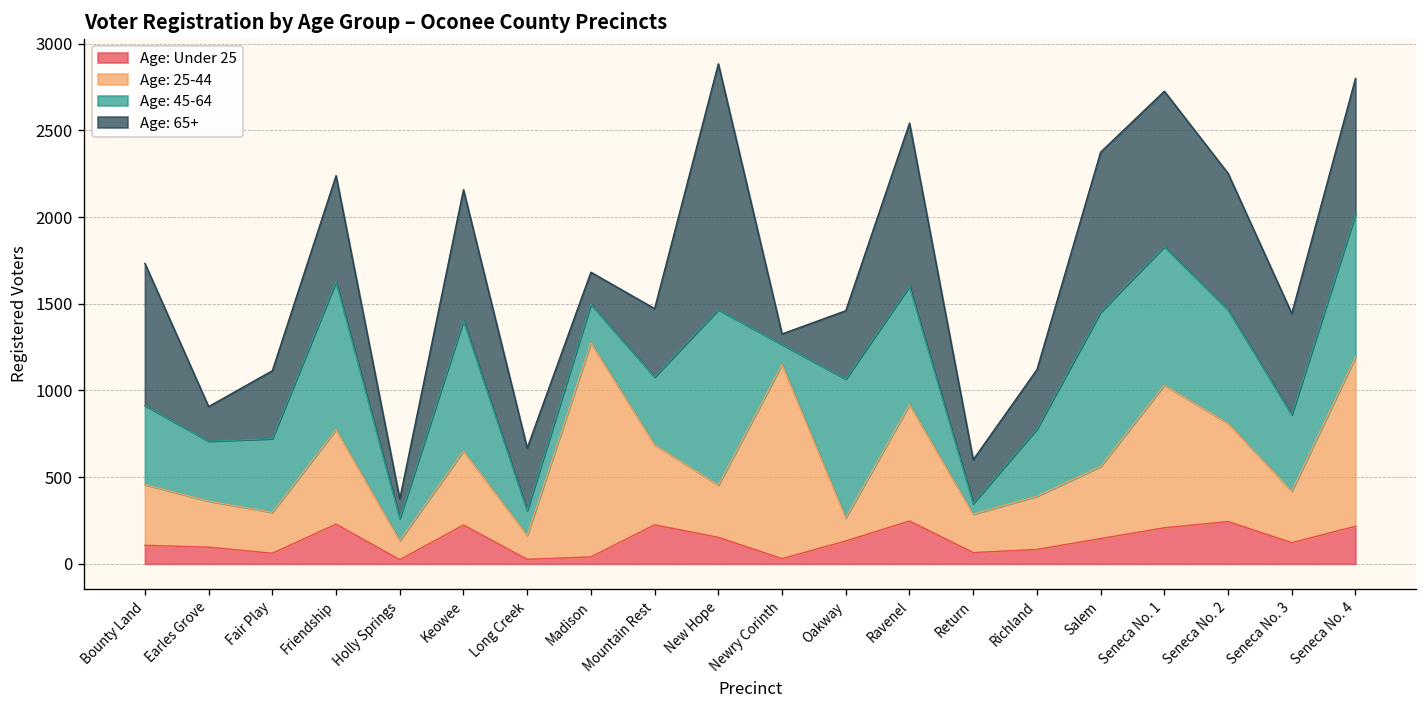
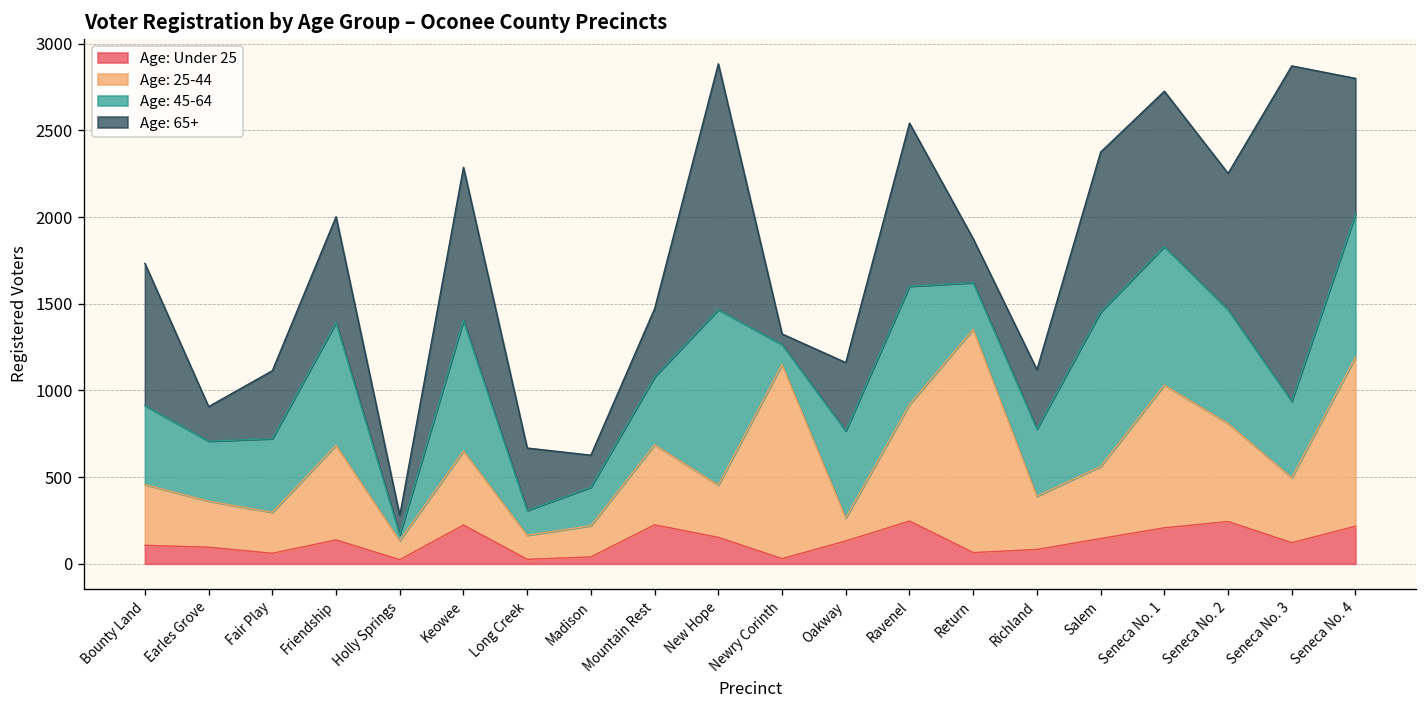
  {
    "Age: Under 25": {
      "Bounty Land": 110,
      "Earles Grove": 100,
      "Fair Play": 60,
-     "Friendship": 230,
+     "Friendship": 140,
      "Holly Springs": 20,
      "Keowee": 220,
      "Long Creek": 30,
      "Madison": 40,
      "Mountain Rest": 230,
      "New Hope": 150,
      "Newry Corinth": 30,
      "Oakway": 130,
      "Ravenel": 250,
      "Return": 70,
      "Richland": 80,
      "Salem": 150,
      "Seneca No. 1": 210,
      "Seneca No. 2": 240,
      "Seneca No. 3": 120,
      "Seneca No. 4": 220
    },
    "Age: 25-44": {
      "Bounty Land": 350,
      "Earles Grove": 270,
      "Fair Play": 240,
      "Friendship": 550,
      "Holly Springs": 110,
      "Keowee": 430,
      "Long Creek": 140,
-     "Madison": 1240,
+     "Madison": 180,
      "Mountain Rest": 460,
      "New Hope": 300,
      "Newry Corinth": 1120,
      "Oakway": 130,
      "Ravenel": 670,
-     "Return": 220,
+     "Return": 1290,
      "Richland": 310,
      "Salem": 420,
      "Seneca No. 1": 820,
      "Seneca No. 2": 570,
-     "Seneca No. 3": 300,
+     "Seneca No. 3": 380,
      "Seneca No. 4": 980
    },
    "Age: 45-64": {
      "Bounty Land": 460,
      "Earles Grove": 350,
      "Fair Play": 430,
-     "Friendship": 850,
-     "Holly Springs": 130,
+     "Friendship": 710,
+     "Holly Springs": 30,
      "Keowee": 750,
      "Long Creek": 140,
      "Madison": 220,
      "Mountain Rest": 390,
      "New Hope": 1010,
      "Newry Corinth": 120,
-     "Oakway": 800,
+     "Oakway": 500,
      "Ravenel": 680,
-     "Return": 60,
+     "Return": 270,
      "Richland": 390,
      "Salem": 890,
      "Seneca No. 1": 800,
      "Seneca No. 2": 660,
      "Seneca No. 3": 440,
      "Seneca No. 4": 820
    },
    "Age: 65+": {
      "Bounty Land": 820,
      "Earles Grove": 200,
      "Fair Play": 390,
      "Friendship": 610,
      "Holly Springs": 110,
-     "Keowee": 760,
+     "Keowee": 880,
      "Long Creek": 360,
      "Madison": 190,
      "Mountain Rest": 390,
      "New Hope": 1420,
      "Newry Corinth": 60,
      "Oakway": 390,
      "Ravenel": 940,
      "Return": 250,
      "Richland": 340,
      "Salem": 920,
      "Seneca No. 1": 900,
      "Seneca No. 2": 790,
-     "Seneca No. 3": 580,
+     "Seneca No. 3": 1930,
      "Seneca No. 4": 780
    }
  }
